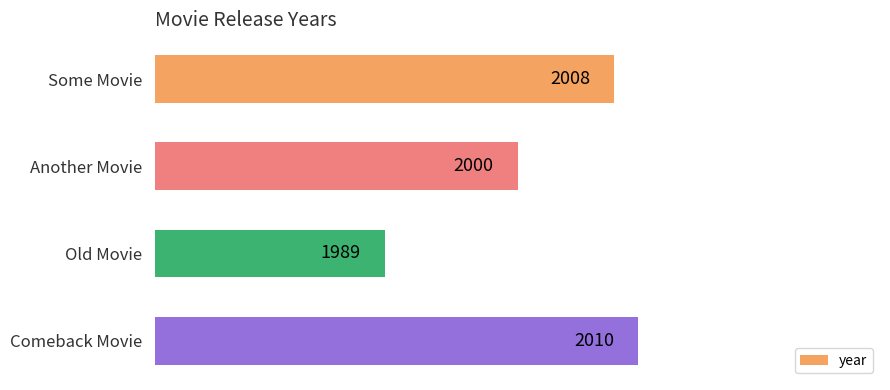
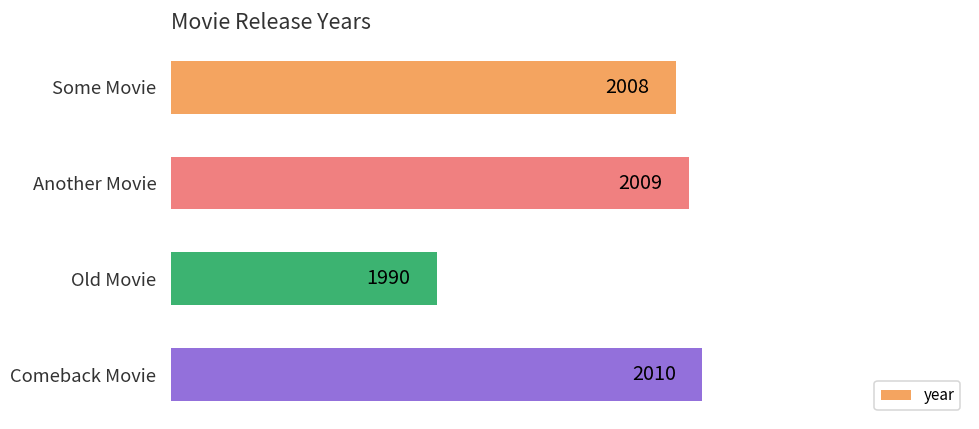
  {
    "Some Movie": 2008,
-   "Another Movie": 2000,
-   "Old Movie": 1989,
+   "Another Movie": 2009,
+   "Old Movie": 1990,
    "Comeback Movie": 2010
  }
